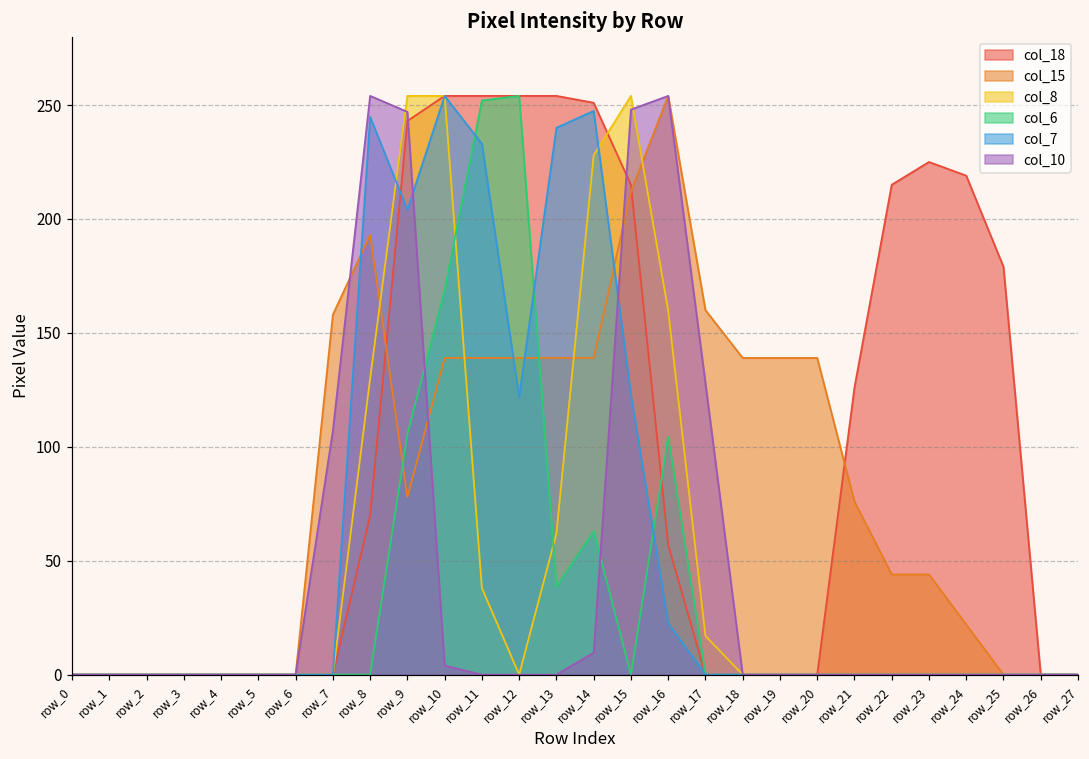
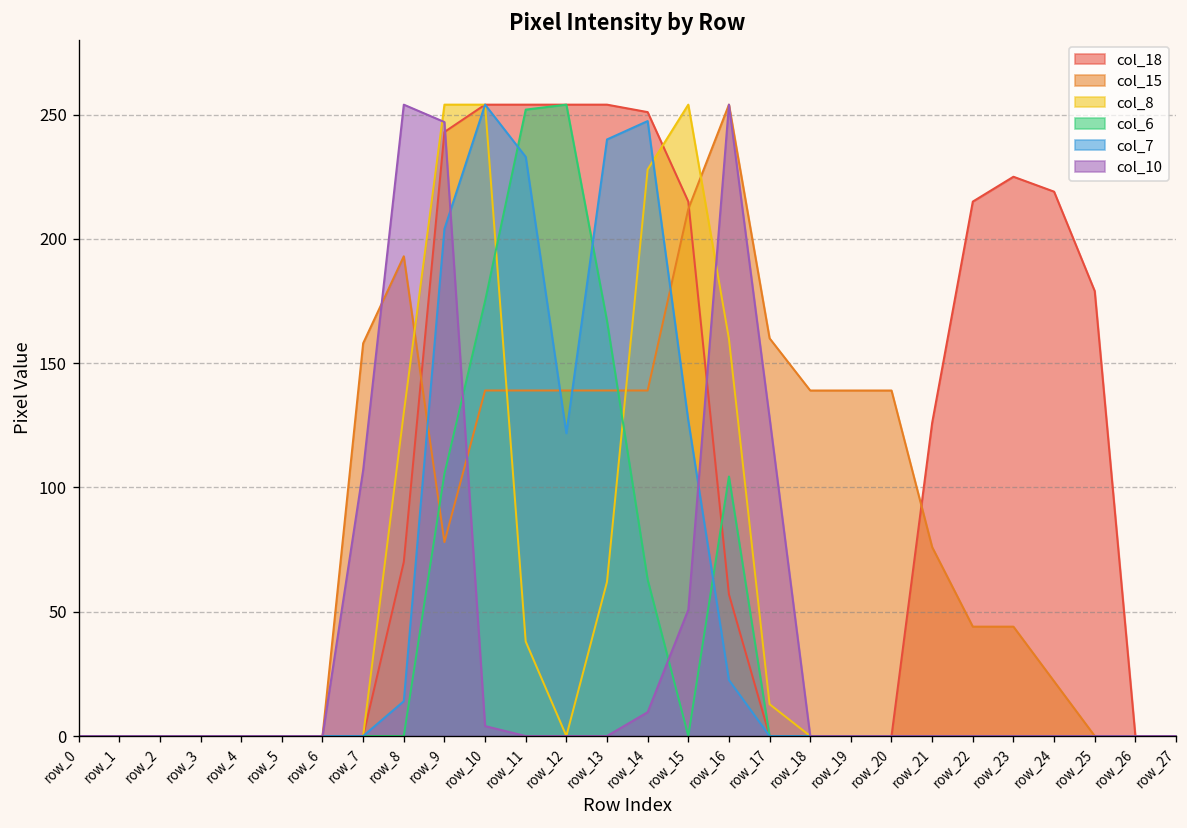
  {
    "col_8": {
      "row_8": 130,
      "row_9": 254,
      "row_11": 38,
      "row_13": 62,
      "row_14": 228,
      "row_15": 254,
      "row_16": 160,
-     "row_17": 17
+     "row_17": 13
    },
    "col_6": {
      "row_8": 0,
      "row_9": 106,
-     "row_10": 169,
+     "row_10": 175,
      "row_11": 252,
-     "row_13": 39,
+     "row_13": 167,
      "row_14": 63,
      "row_15": 0,
      "row_16": 104
    },
    "col_7": {
-     "row_8": 245,
+     "row_8": 14,
      "row_9": 204,
      "row_11": 233,
      "row_12": 122,
      "row_13": 240,
      "row_14": 247,
-     "row_15": 123,
+     "row_15": 127,
      "row_16": 23
    },
    "col_10": {
      "row_7": 107,
      "row_8": 254,
      "row_9": 247,
      "row_10": 4,
      "row_11": 0,
      "row_13": 0,
      "row_14": 10,
-     "row_15": 248,
+     "row_15": 51,
      "row_17": 128
    }
  }
